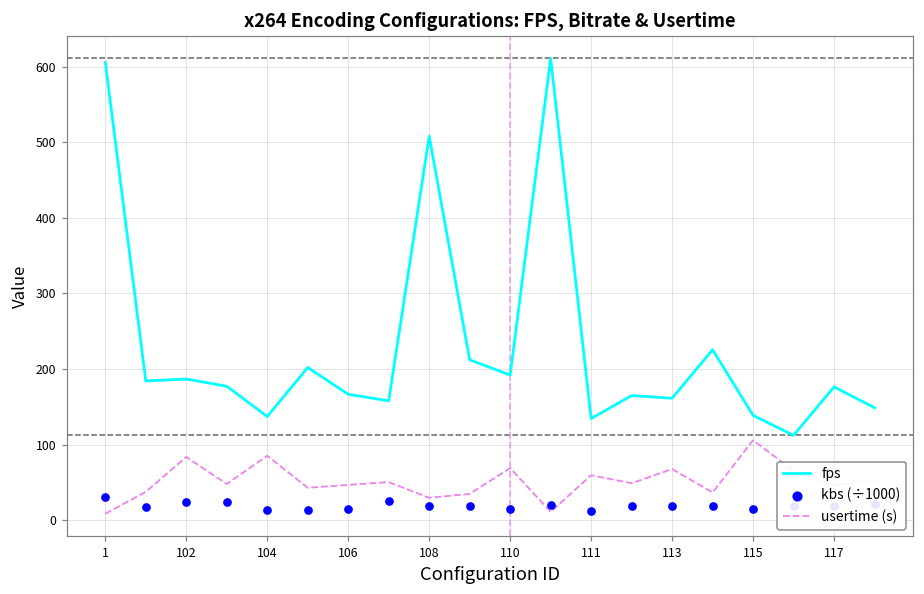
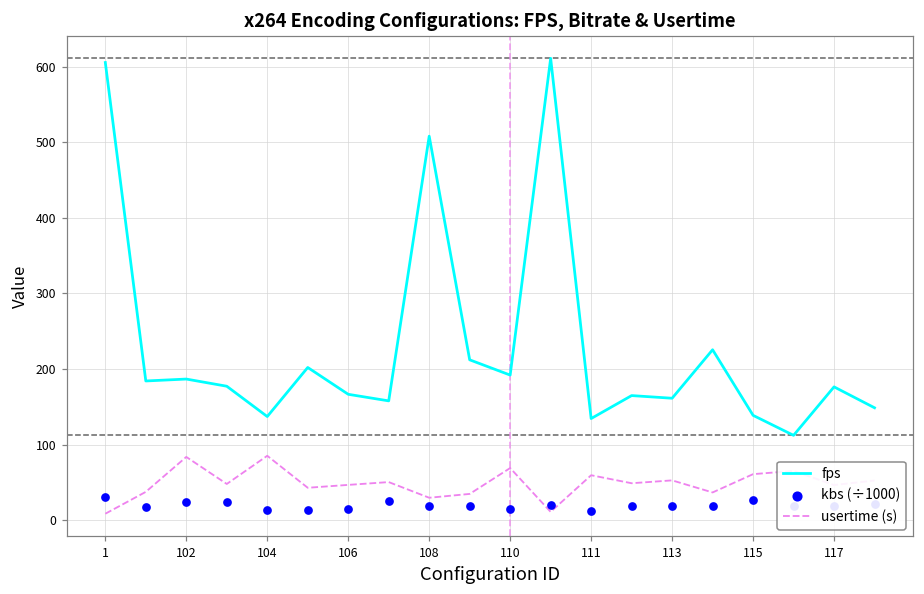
  {
    "fps": {
      "102": 190,
      "104": 140,
      "106": 170,
      "108": 510,
      "110": 190,
      "111": 130,
      "113": 160,
      "115": 140,
      "117": 180
    },
    "kbs (÷1000)": {
-     "115": 20
+     "115": 30
    },
    "usertime (s)": {
      "102": 80,
      "104": 90,
      "106": 50,
      "108": 30,
      "110": 70,
      "111": 60,
-     "113": 70,
-     "115": 110
+     "113": 50,
+     "115": 60
    }
  }
